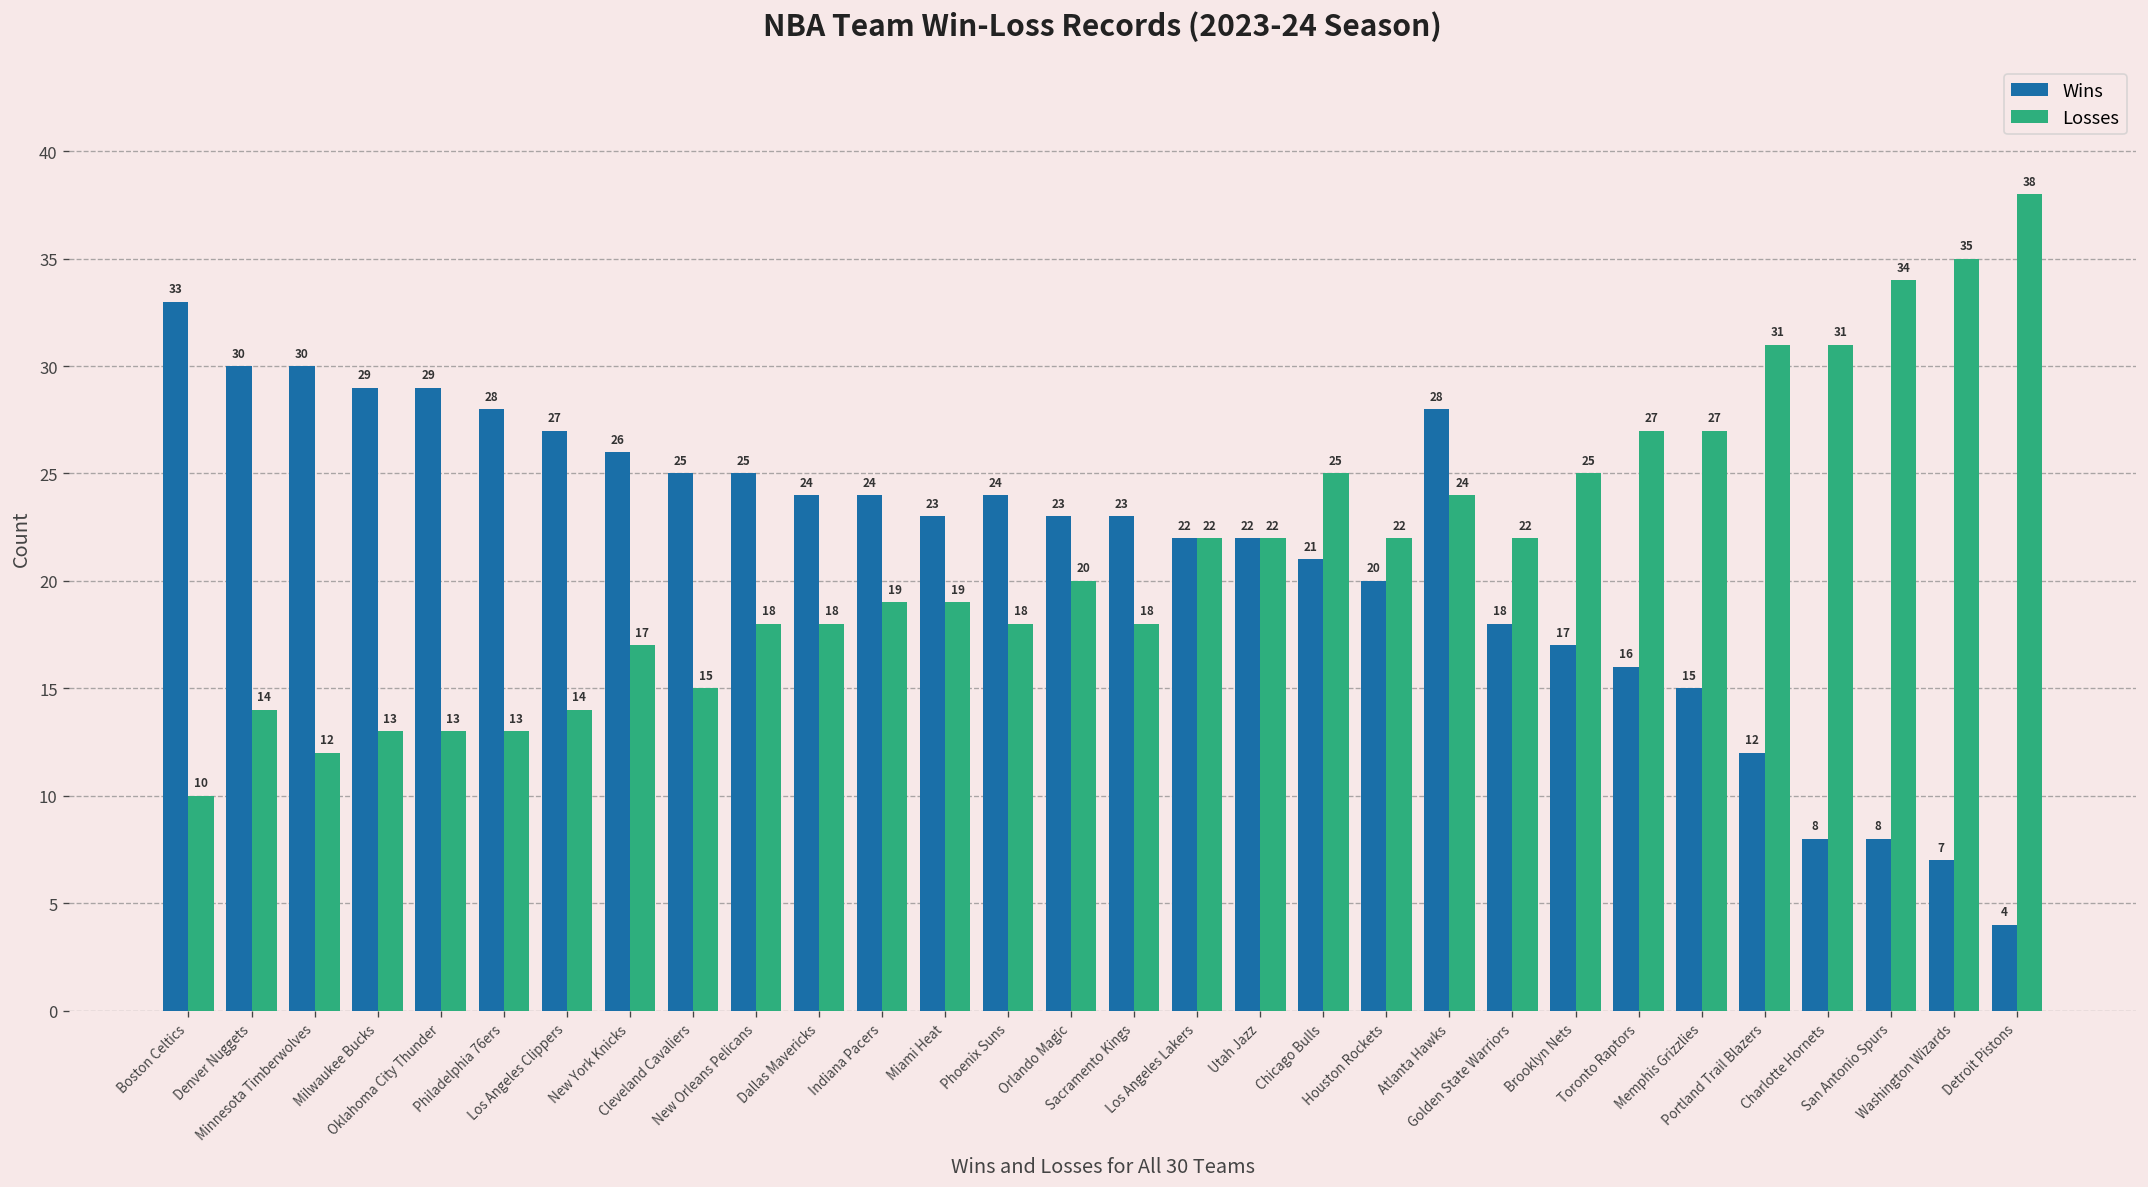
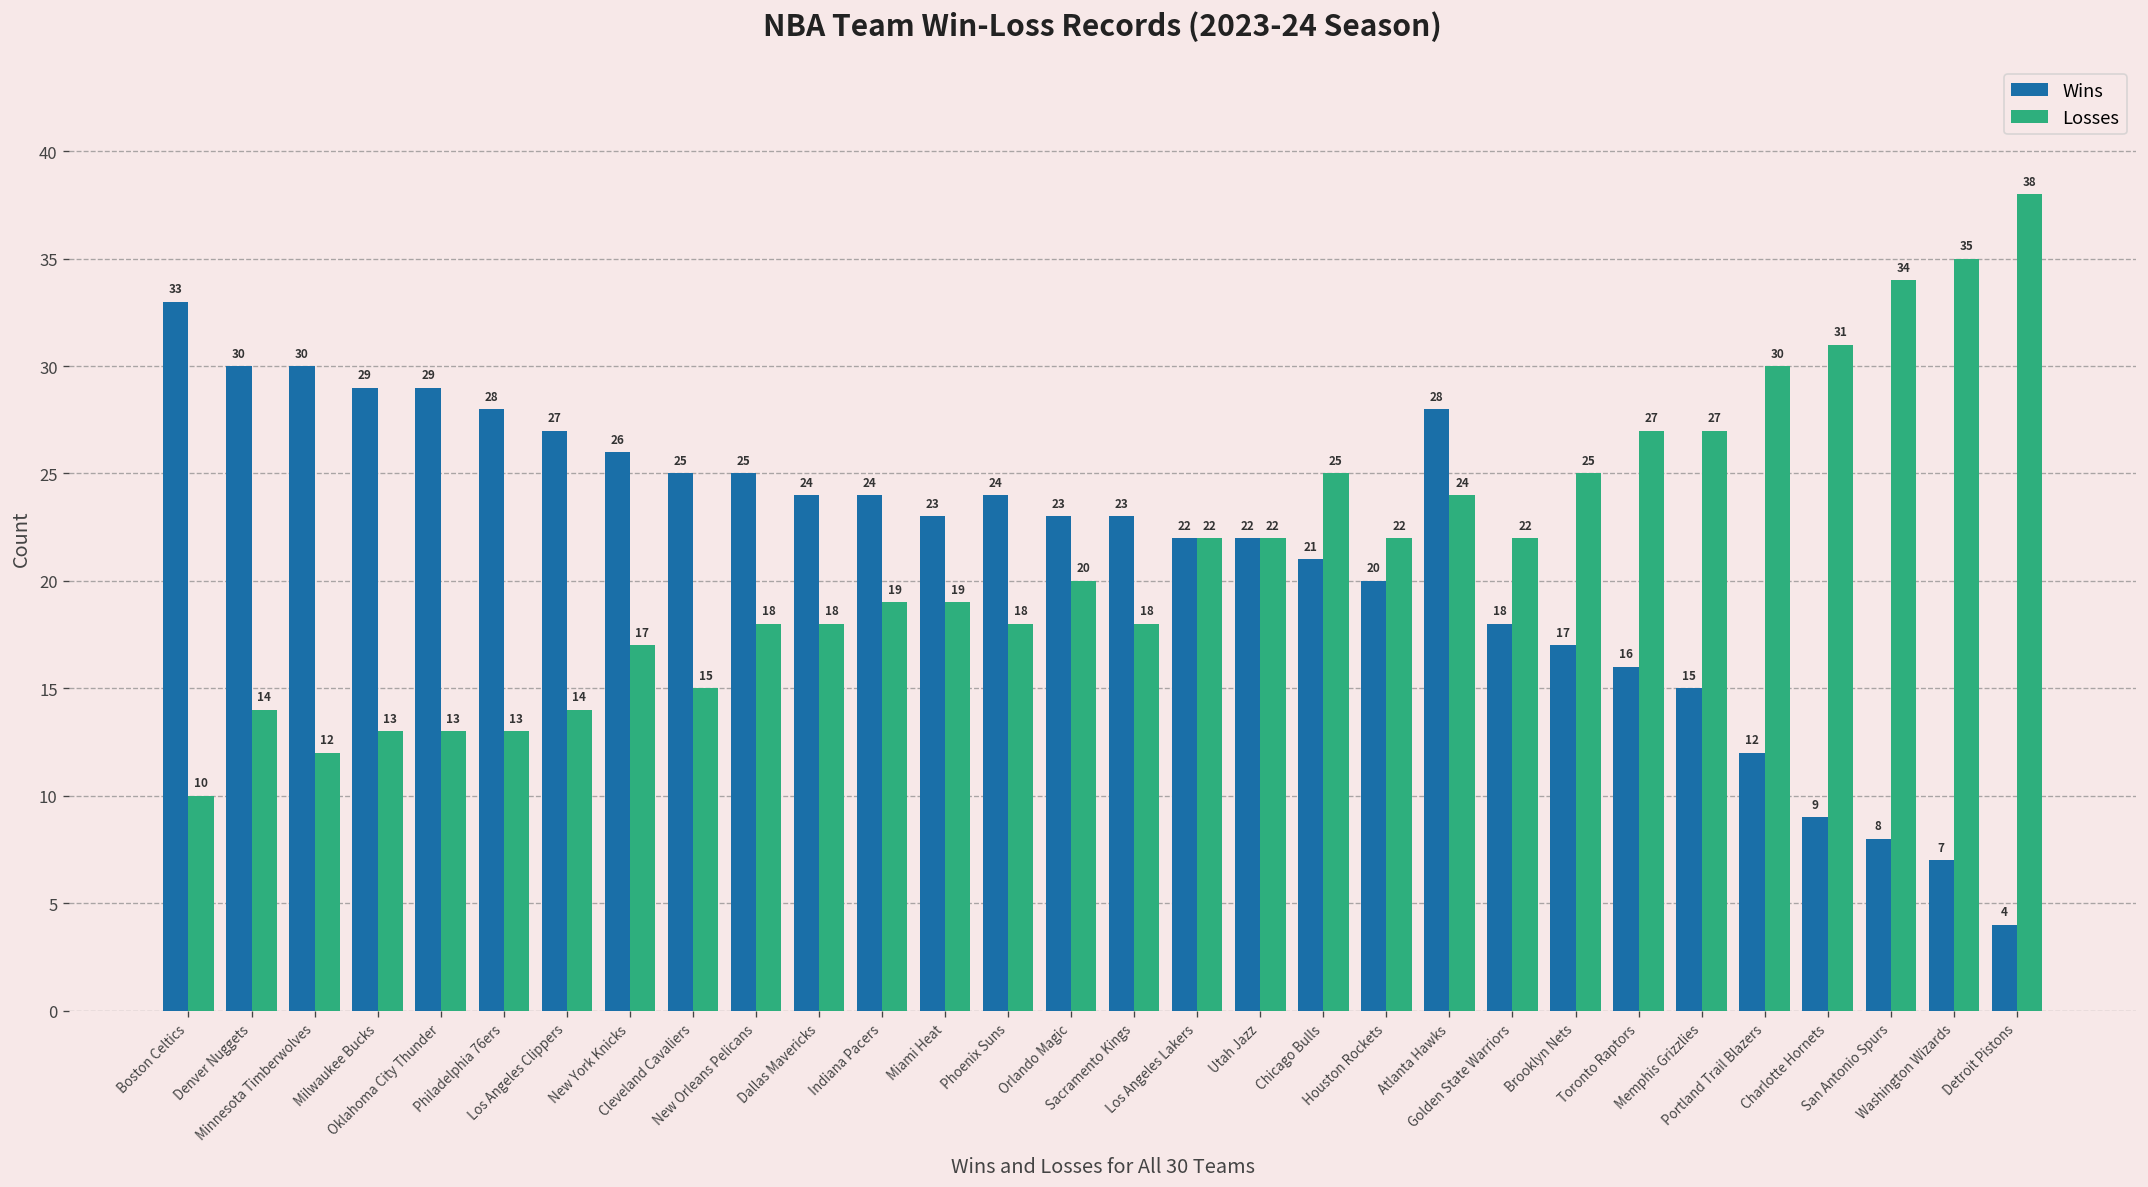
  {
    "Wins": {
      "Boston Celtics": 33,
      "Denver Nuggets": 30,
      "Minnesota Timberwolves": 30,
      "Milwaukee Bucks": 29,
      "Oklahoma City Thunder": 29,
      "Philadelphia 76ers": 28,
      "Los Angeles Clippers": 27,
      "New York Knicks": 26,
      "Cleveland Cavaliers": 25,
      "New Orleans Pelicans": 25,
      "Dallas Mavericks": 24,
      "Indiana Pacers": 24,
      "Miami Heat": 23,
      "Phoenix Suns": 24,
      "Orlando Magic": 23,
      "Sacramento Kings": 23,
      "Los Angeles Lakers": 22,
      "Utah Jazz": 22,
      "Chicago Bulls": 21,
      "Houston Rockets": 20,
      "Atlanta Hawks": 28,
      "Golden State Warriors": 18,
      "Brooklyn Nets": 17,
      "Toronto Raptors": 16,
      "Memphis Grizzlies": 15,
      "Portland Trail Blazers": 12,
-     "Charlotte Hornets": 8,
+     "Charlotte Hornets": 9,
      "San Antonio Spurs": 8,
      "Washington Wizards": 7,
      "Detroit Pistons": 4
    },
    "Losses": {
      "Boston Celtics": 10,
      "Denver Nuggets": 14,
      "Minnesota Timberwolves": 12,
      "Milwaukee Bucks": 13,
      "Oklahoma City Thunder": 13,
      "Philadelphia 76ers": 13,
      "Los Angeles Clippers": 14,
      "New York Knicks": 17,
      "Cleveland Cavaliers": 15,
      "New Orleans Pelicans": 18,
      "Dallas Mavericks": 18,
      "Indiana Pacers": 19,
      "Miami Heat": 19,
      "Phoenix Suns": 18,
      "Orlando Magic": 20,
      "Sacramento Kings": 18,
      "Los Angeles Lakers": 22,
      "Utah Jazz": 22,
      "Chicago Bulls": 25,
      "Houston Rockets": 22,
      "Atlanta Hawks": 24,
      "Golden State Warriors": 22,
      "Brooklyn Nets": 25,
      "Toronto Raptors": 27,
      "Memphis Grizzlies": 27,
-     "Portland Trail Blazers": 31,
+     "Portland Trail Blazers": 30,
      "Charlotte Hornets": 31,
      "San Antonio Spurs": 34,
      "Washington Wizards": 35,
      "Detroit Pistons": 38
    }
  }
